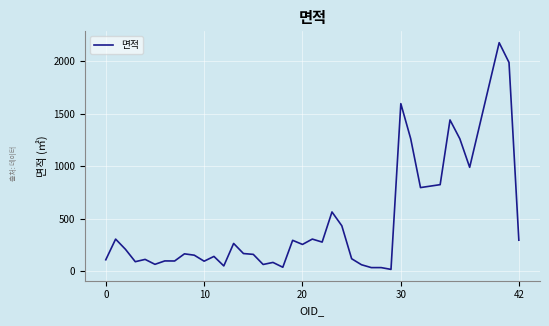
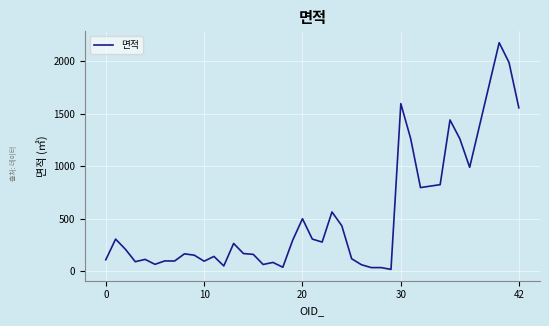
  {
    "0": 110,
    "10": 100,
-   "20": 260,
+   "20": 500,
    "30": 1600,
-   "42": 300
+   "42": 1560
  }
